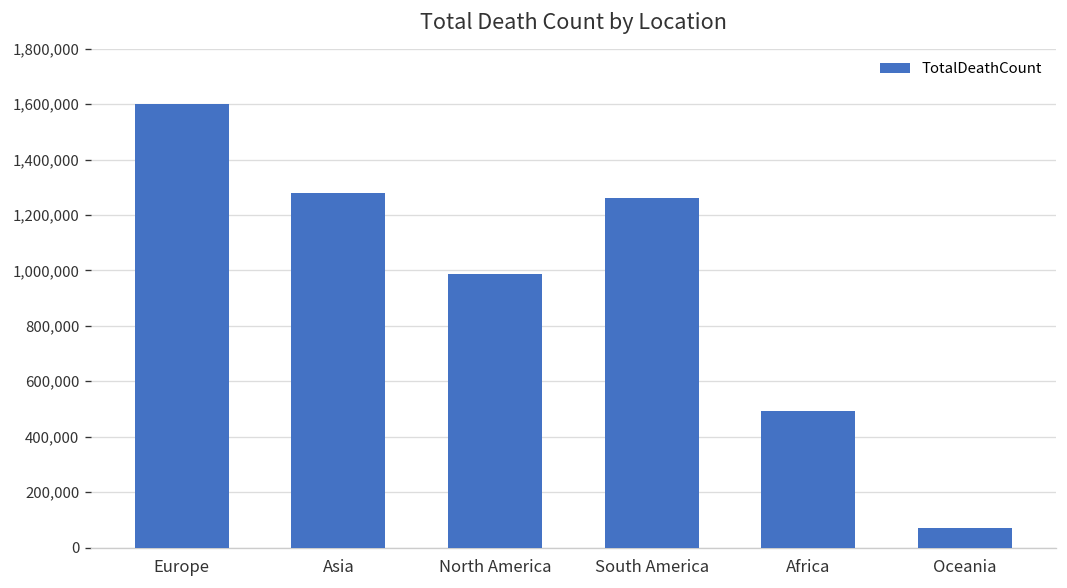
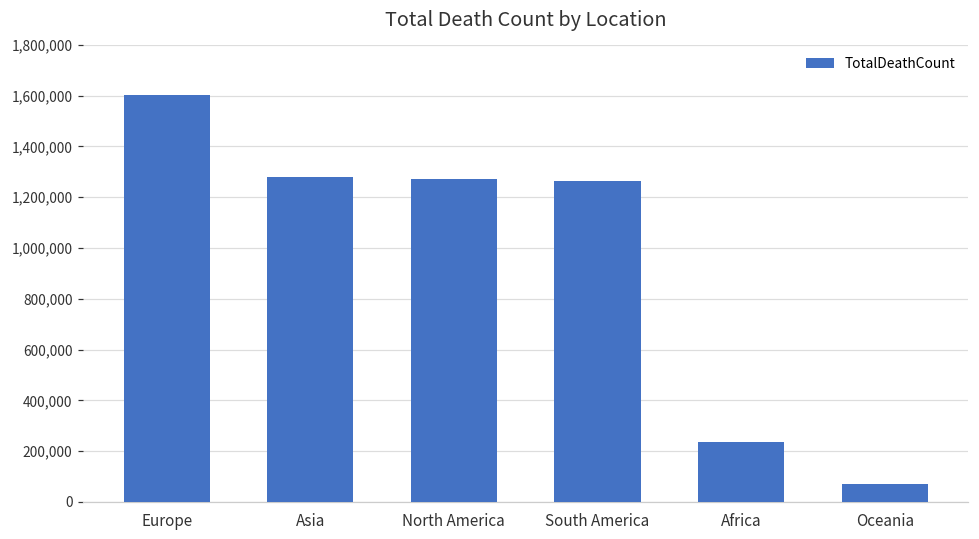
  {
    "Europe": "1,600,000",
    "Asia": "1,280,000",
-   "North America": "990,000",
+   "North America": "1,270,000",
    "South America": "1,260,000",
-   "Africa": "490,000",
+   "Africa": "240,000",
    "Oceania": "70,000"
  }
